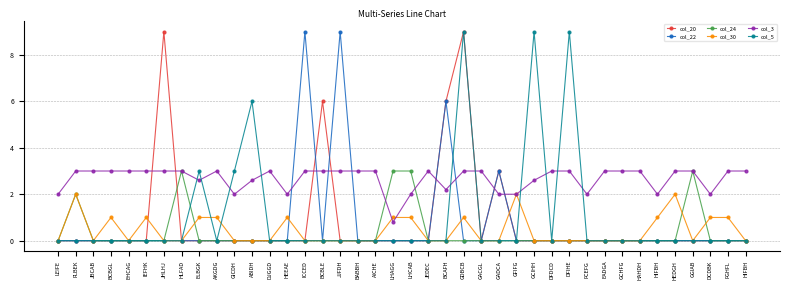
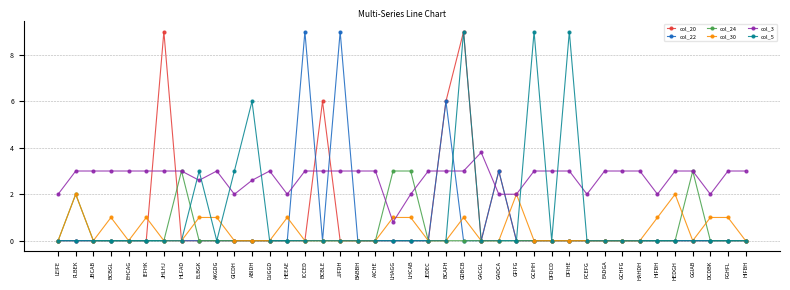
  {
    "col_20": {
      "JHLHJ": 9.0,
      "BCBLE": 6.0
    },
    "col_22": {
      "ICCED": 9.0,
      "JJFDH": 9.0
    },
    "col_24": {
      "LHAGG": 3.0,
      "LHCAB": 3.0
    },
    "col_30": {
      "BCBGL": 1.0,
      "IEFHK": 1.0,
      "ELBGK": 1.0,
      "AKGDG": 1.0,
      "HEEAE": 1.0,
      "LHAGG": 1.0,
      "LHCAB": 1.0,
      "GDBCB": 1.0,
      "HEDGH": 2.0,
      "DCDBK": 1.0,
      "FGHFL": 1.0
    },
    "col_3": {
      "LEIFE": 2.0,
      "FLBEK": 3.0,
      "JBCAB": 3.0,
      "BCBGL": 3.0,
      "EHCAG": 3.0,
      "IEFHK": 3.0,
      "JHLHJ": 3.0,
      "ELBGK": 2.6,
      "AKGDG": 3.0,
      "GICDH": 2.0,
      "ABIDH": 2.6,
      "DJGGD": 3.0,
      "HEEAE": 2.0,
      "ICCED": 3.0,
      "BCBLE": 3.0,
      "JJFDH": 3.0,
      "BABBH": 3.0,
      "AICHE": 3.0,
      "LHAGG": 0.8,
      "LHCAB": 2.0,
      "JEDEC": 3.0,
-     "BCAFH": 2.2,
+     "BCAFH": 3.0,
      "GDBCB": 3.0,
-     "GACGL": 3.0,
+     "GACGL": 3.8,
      "GADCA": 2.0,
-     "GCIHH": 2.6,
+     "GCIHH": 3.0,
      "DFDCD": 3.0,
      "DFIHE": 3.0,
      "FCEFG": 2.0,
      "EADGA": 3.0,
      "GCHFG": 3.0,
      "HAHDH": 3.0,
      "HEDGH": 3.0,
      "DCDBK": 2.0,
      "FGHFL": 3.0
    },
    "col_5": {
      "ELBGK": 3.0,
      "GICDH": 3.0,
      "ABIDH": 6.0,
      "GCIHH": 9.0,
      "DFIHE": 9.0
    }
  }
